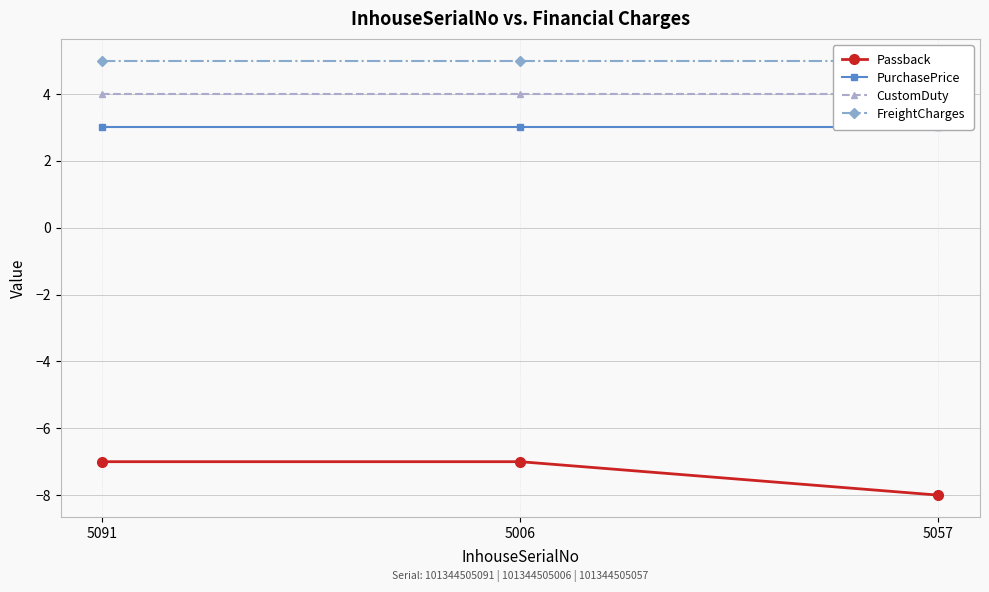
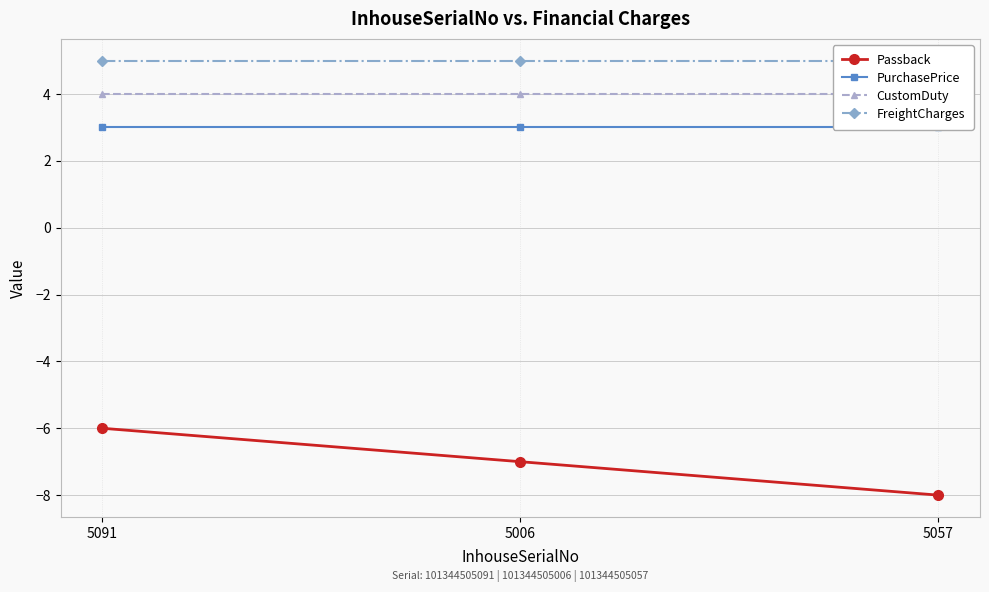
  {
    "Passback": {
-     "5091": -7,
+     "5091": -6,
      "5006": -7,
      "5057": -8
    },
    "PurchasePrice": {
      "5091": 3,
      "5006": 3
    }
  }
